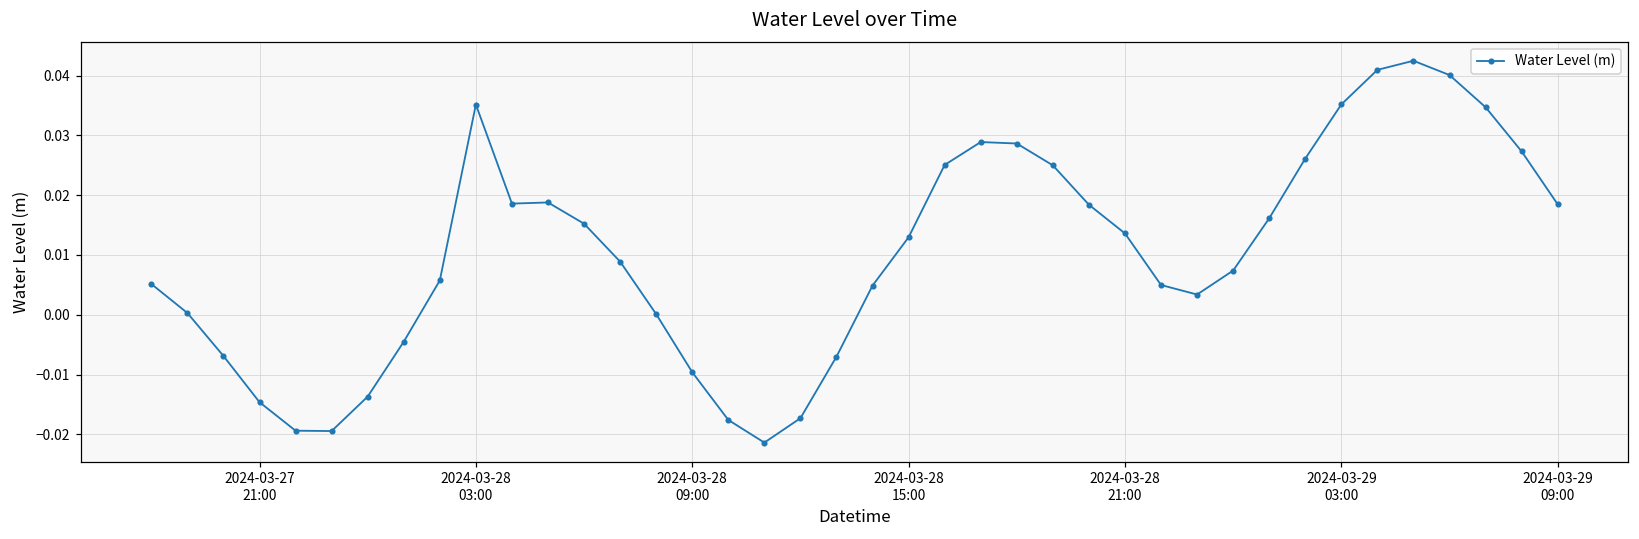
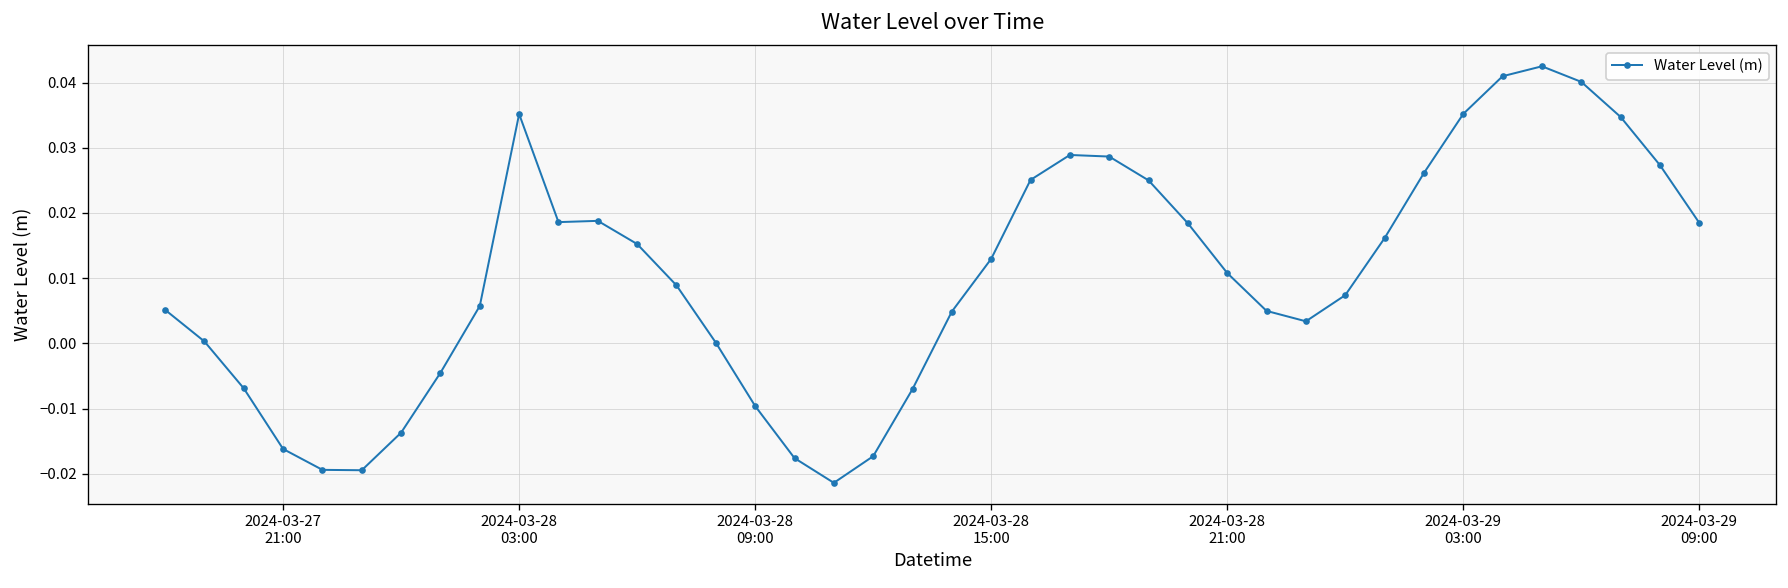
  {
-   "2024-03-27 21:00": -0.015,
+   "2024-03-27 21:00": -0.016,
    "2024-03-28 03:00": 0.035,
    "2024-03-28 09:00": -0.010,
    "2024-03-28 15:00": 0.013,
-   "2024-03-28 21:00": 0.014,
+   "2024-03-28 21:00": 0.011,
    "2024-03-29 03:00": 0.035,
    "2024-03-29 09:00": 0.018
  }
